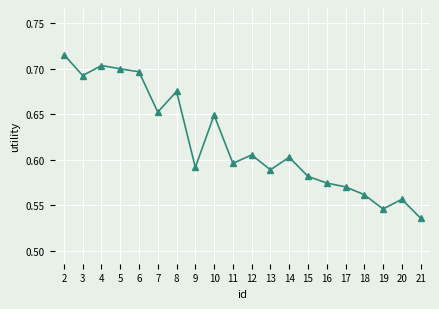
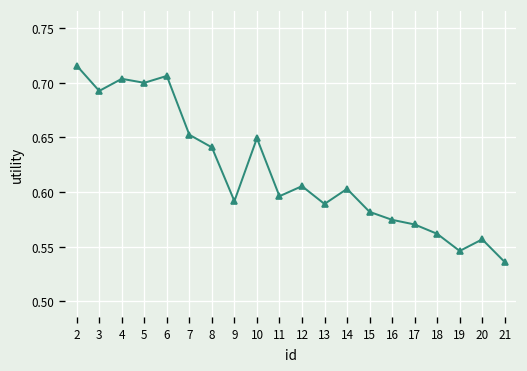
  {
    "2": 0.72,
    "3": 0.69,
    "4": 0.70,
    "5": 0.70,
-   "6": 0.70,
+   "6": 0.71,
    "7": 0.65,
-   "8": 0.68,
+   "8": 0.64,
    "9": 0.59,
    "10": 0.65,
    "11": 0.60,
    "12": 0.61,
    "13": 0.59,
    "14": 0.60,
    "15": 0.58,
    "16": 0.57,
    "17": 0.57,
    "18": 0.56,
    "19": 0.55,
    "20": 0.56,
    "21": 0.54
  }
